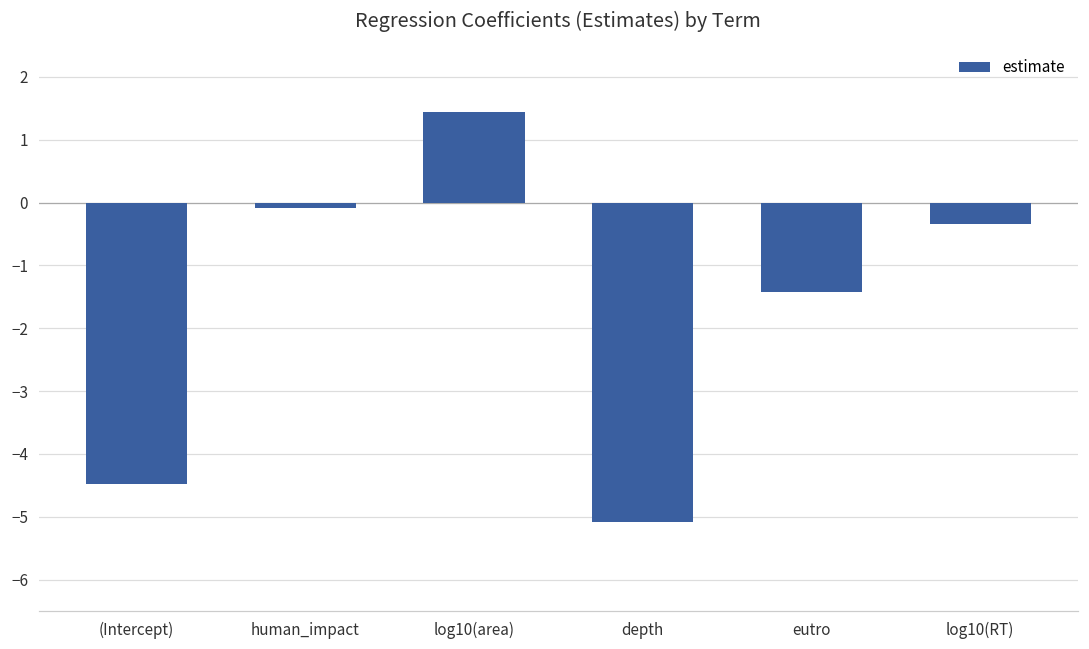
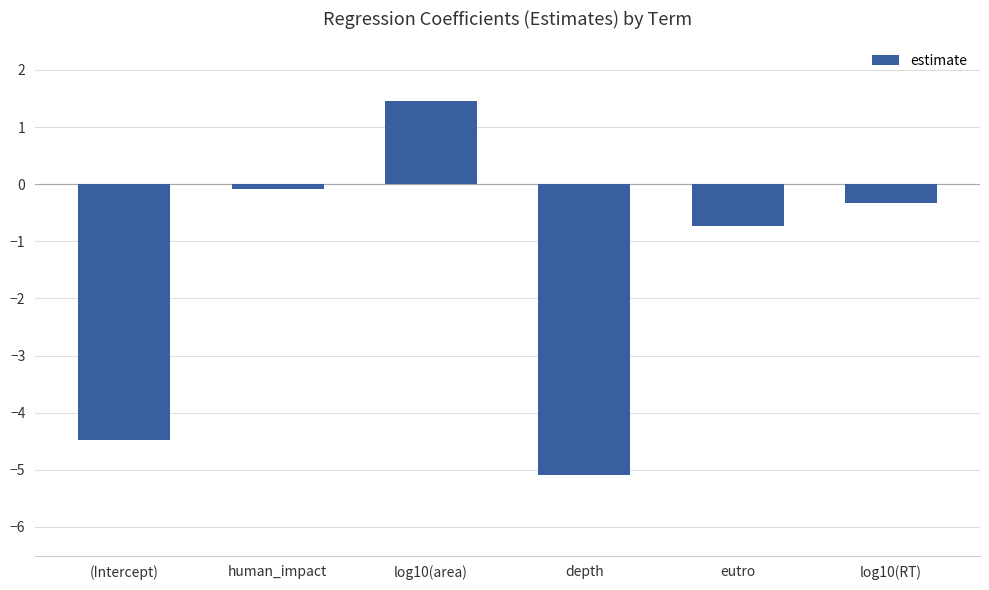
  {
    "(Intercept)": -4.5,
    "human_impact": -0.1,
    "log10(area)": 1.4,
    "depth": -5.1,
-   "eutro": -1.4,
+   "eutro": -0.7,
    "log10(RT)": -0.3
  }
